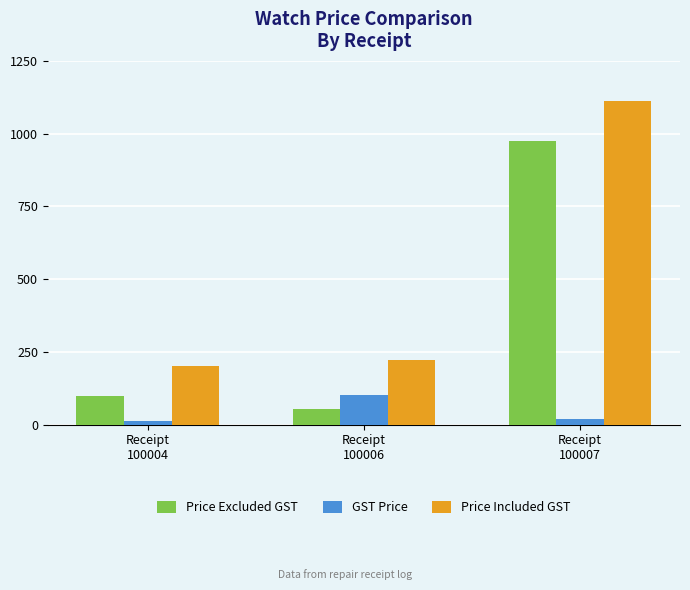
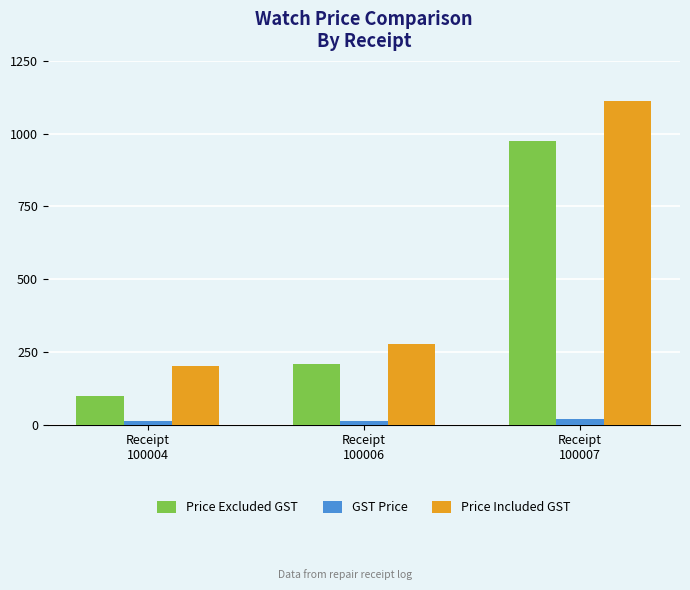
  {
    "Price Excluded GST": {
      "Receipt 100004": 100,
-     "Receipt 100006": 50,
+     "Receipt 100006": 210,
      "Receipt 100007": 970
    },
    "GST Price": {
      "Receipt 100004": 10,
-     "Receipt 100006": 100,
+     "Receipt 100006": 10,
      "Receipt 100007": 20
    },
    "Price Included GST": {
      "Receipt 100004": 200,
-     "Receipt 100006": 220,
+     "Receipt 100006": 280,
      "Receipt 100007": 1110
    }
  }
